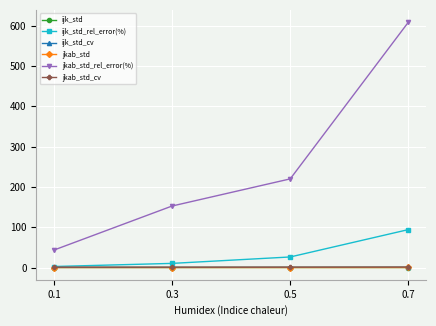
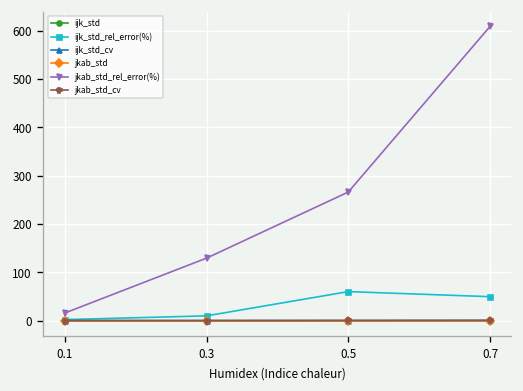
  {
    "ijk_std_rel_error(%)": {
      "0.3": 10,
-     "0.5": 30,
-     "0.7": 90
+     "0.5": 60,
+     "0.7": 50
    },
    "jkab_std_rel_error(%)": {
-     "0.1": 40,
-     "0.3": 150,
-     "0.5": 220,
+     "0.1": 20,
+     "0.3": 130,
+     "0.5": 270,
      "0.7": 610
    }
  }
